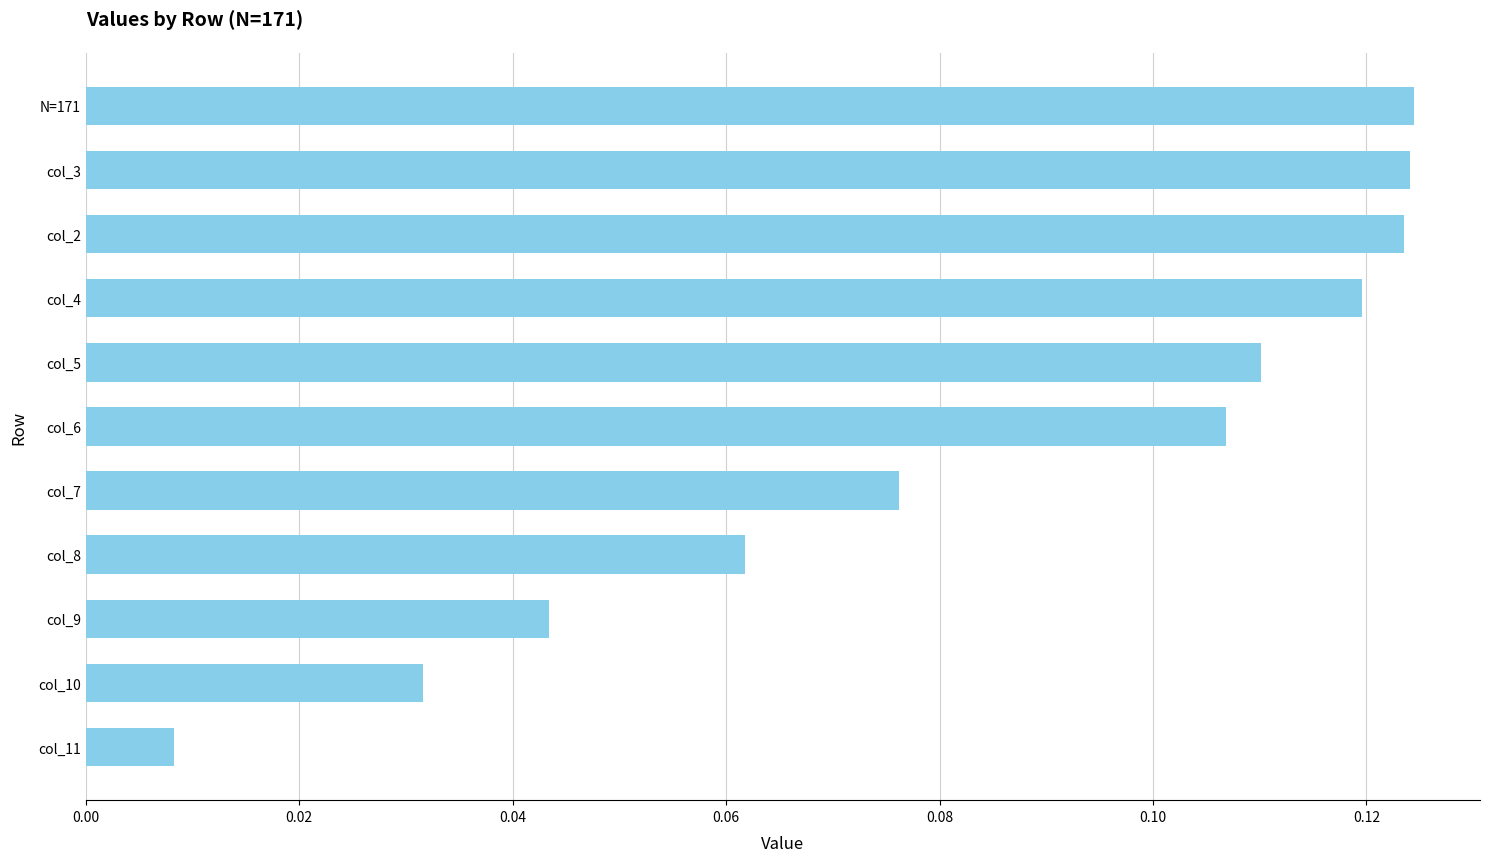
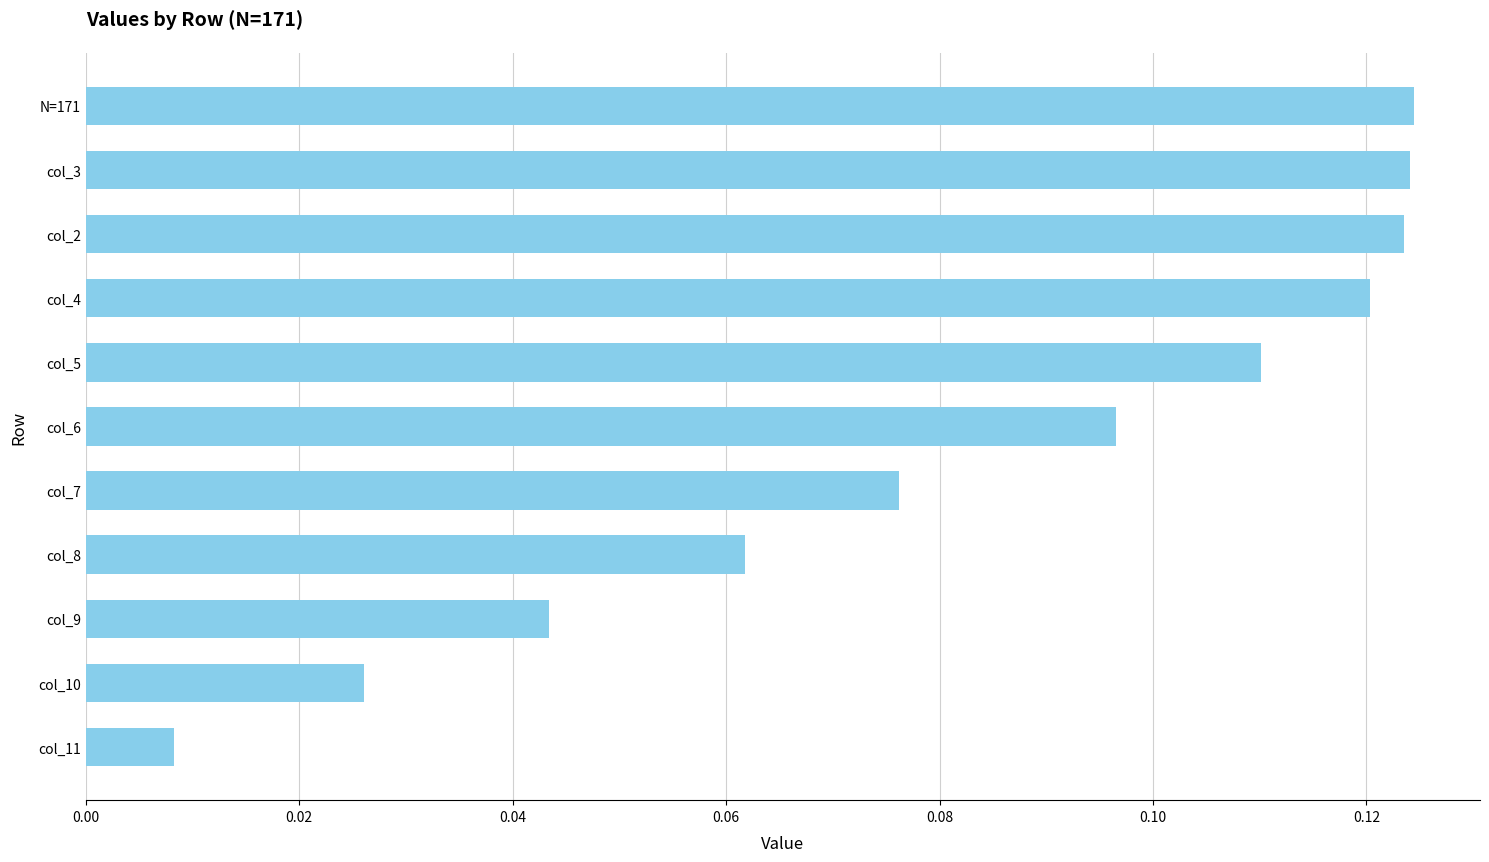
  {
    "N=171": 0.1244,
    "col_3": 0.1241,
    "col_2": 0.1235,
-   "col_4": 0.1196,
+   "col_4": 0.1204,
    "col_5": 0.1101,
-   "col_6": 0.1069,
+   "col_6": 0.0965,
    "col_7": 0.0762,
    "col_8": 0.0618,
    "col_9": 0.0434,
-   "col_10": 0.0316,
+   "col_10": 0.0261,
    "col_11": 0.0082
  }
